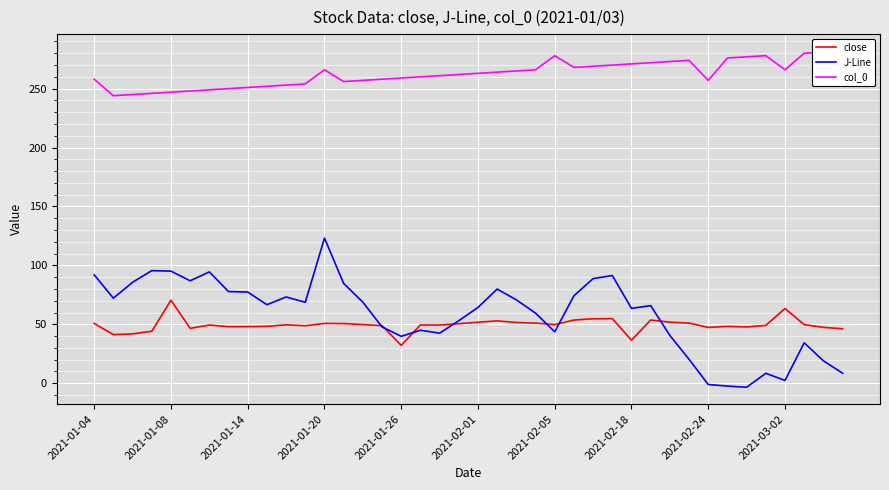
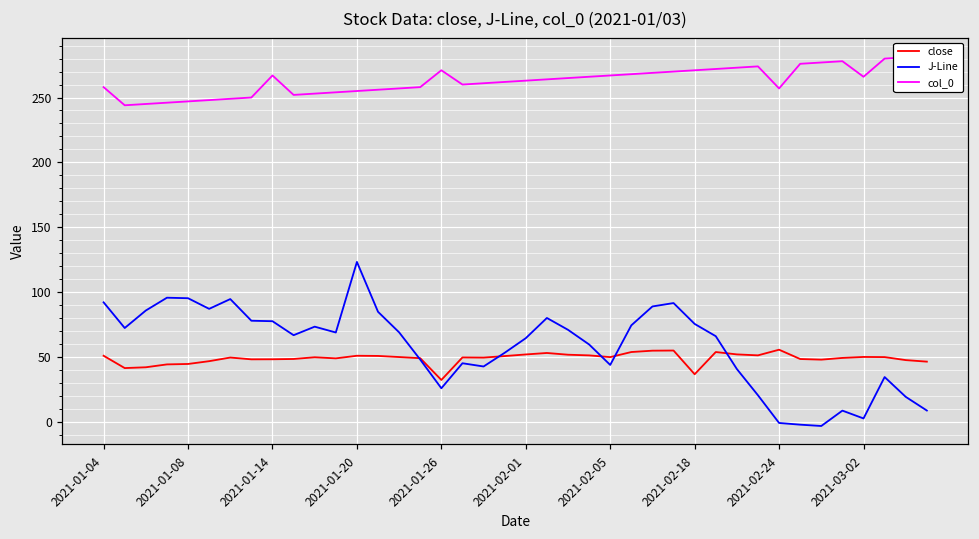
  {
    "close": {
      "2021-01-04": 51,
-     "2021-01-08": 70,
+     "2021-01-08": 44,
      "2021-01-14": 48,
      "2021-01-20": 51,
      "2021-01-26": 32,
      "2021-02-01": 52,
      "2021-02-05": 50,
      "2021-02-18": 37,
-     "2021-02-24": 47,
-     "2021-03-02": 63
+     "2021-02-24": 55,
+     "2021-03-02": 50
    },
    "J-Line": {
      "2021-01-04": 92,
      "2021-01-08": 95,
      "2021-01-14": 77,
      "2021-01-20": 123,
-     "2021-01-26": 40,
+     "2021-01-26": 26,
      "2021-02-01": 64,
      "2021-02-05": 44,
-     "2021-02-18": 64,
+     "2021-02-18": 75,
      "2021-02-24": -1,
      "2021-03-02": 2
    },
    "col_0": {
      "2021-01-04": 258,
      "2021-01-08": 247,
-     "2021-01-14": 251,
-     "2021-01-20": 266,
-     "2021-01-26": 259,
+     "2021-01-14": 267,
+     "2021-01-20": 255,
+     "2021-01-26": 271,
      "2021-02-01": 263,
-     "2021-02-05": 278,
+     "2021-02-05": 267,
      "2021-02-18": 271,
      "2021-02-24": 257,
      "2021-03-02": 266
    }
  }
